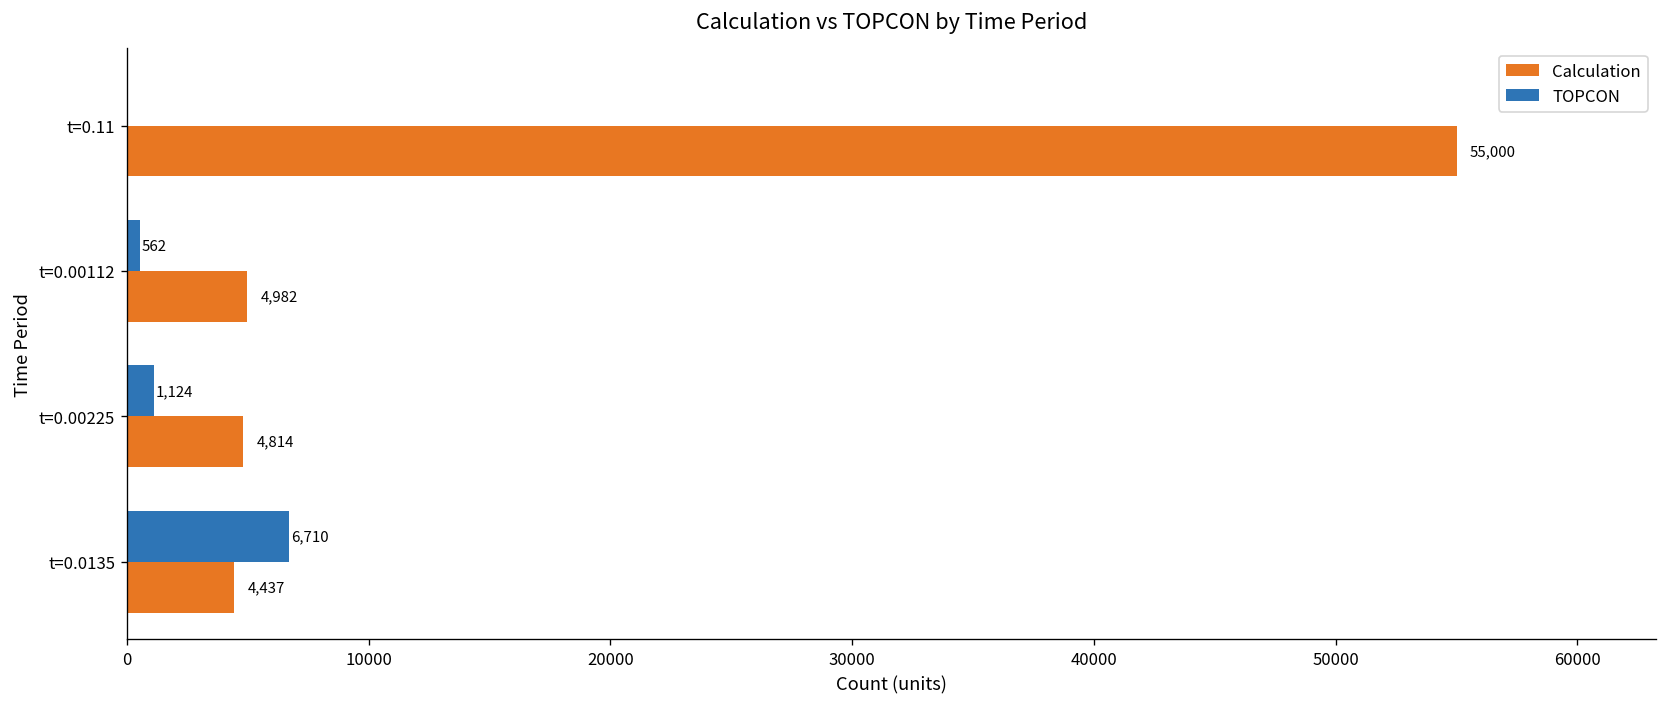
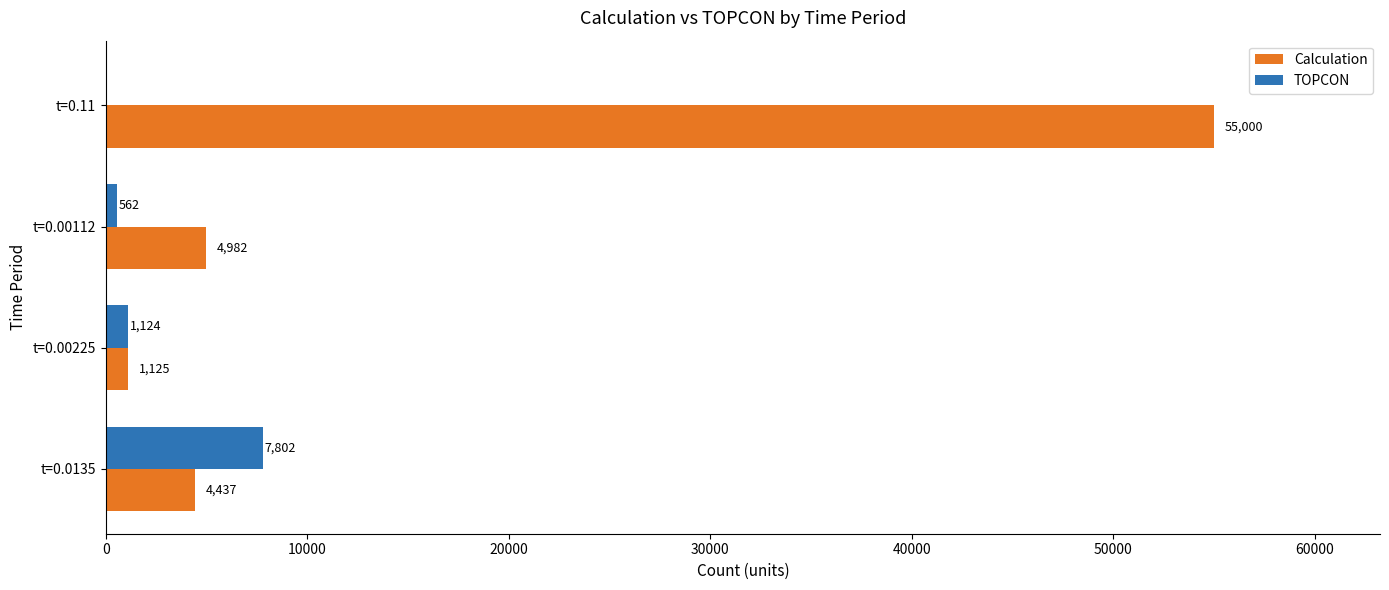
  {
    "Calculation": {
      "t=0.11": "55,000",
      "t=0.00112": "4,982",
-     "t=0.00225": "4,814",
+     "t=0.00225": "1,125",
      "t=0.0135": "4,437"
    },
    "TOPCON": {
      "t=0.00112": "562",
      "t=0.00225": "1,124",
-     "t=0.0135": "6,710"
+     "t=0.0135": "7,802"
    }
  }
